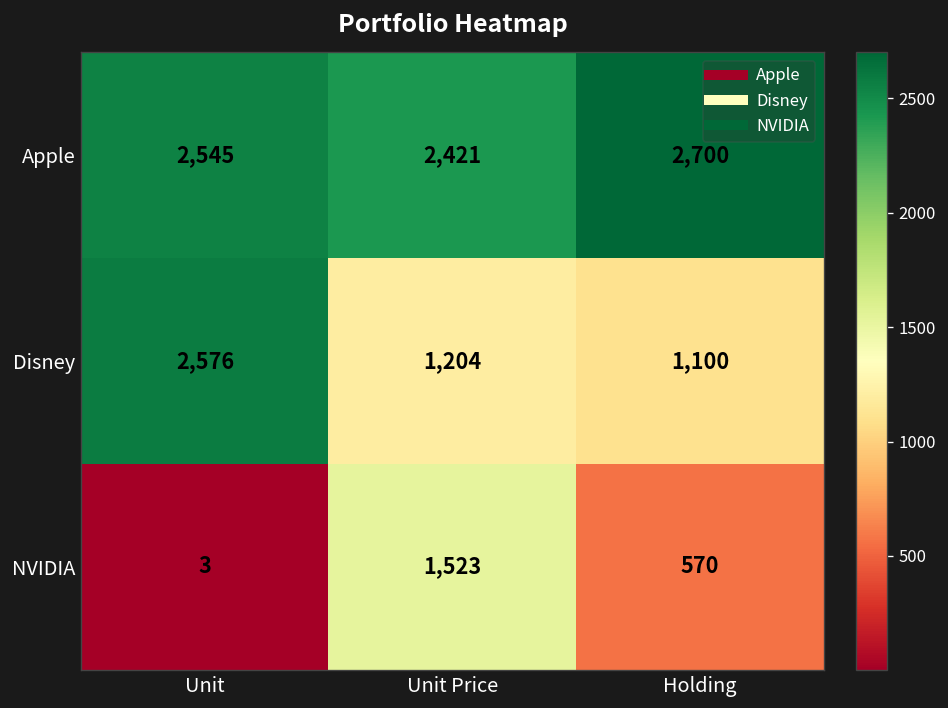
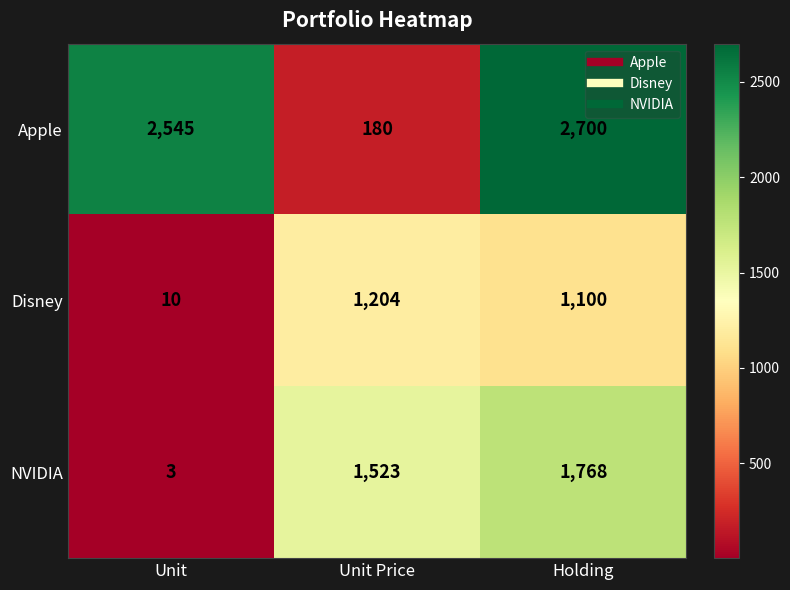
  {
    "Apple": {
      "Unit": "2,545",
-     "Unit Price": "2,421",
+     "Unit Price": "180",
      "Holding": "2,700"
    },
    "Disney": {
-     "Unit": "2,576",
+     "Unit": "10",
      "Unit Price": "1,204",
      "Holding": "1,100"
    },
    "NVIDIA": {
      "Unit": "3",
      "Unit Price": "1,523",
-     "Holding": "570"
+     "Holding": "1,768"
    }
  }
